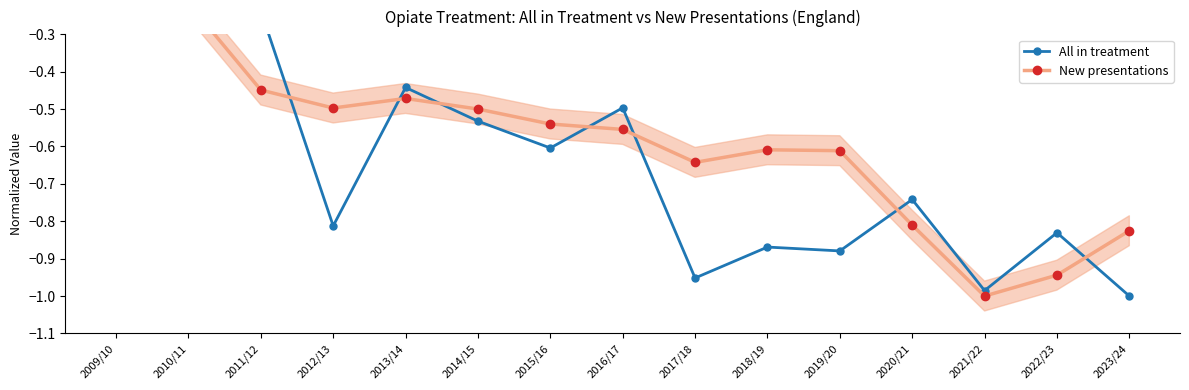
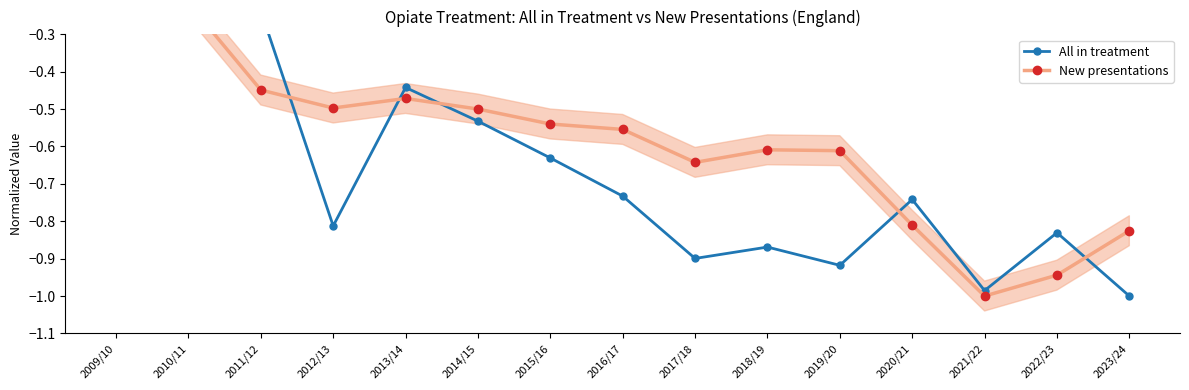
  {
    "All in treatment": {
      "2012/13": -0.81,
      "2013/14": -0.44,
      "2014/15": -0.53,
-     "2015/16": -0.60,
-     "2016/17": -0.50,
-     "2017/18": -0.95,
+     "2015/16": -0.63,
+     "2016/17": -0.73,
+     "2017/18": -0.90,
      "2018/19": -0.87,
-     "2019/20": -0.88,
+     "2019/20": -0.92,
      "2020/21": -0.74,
      "2021/22": -0.99,
      "2022/23": -0.83,
      "2023/24": -1.00
    }
  }
